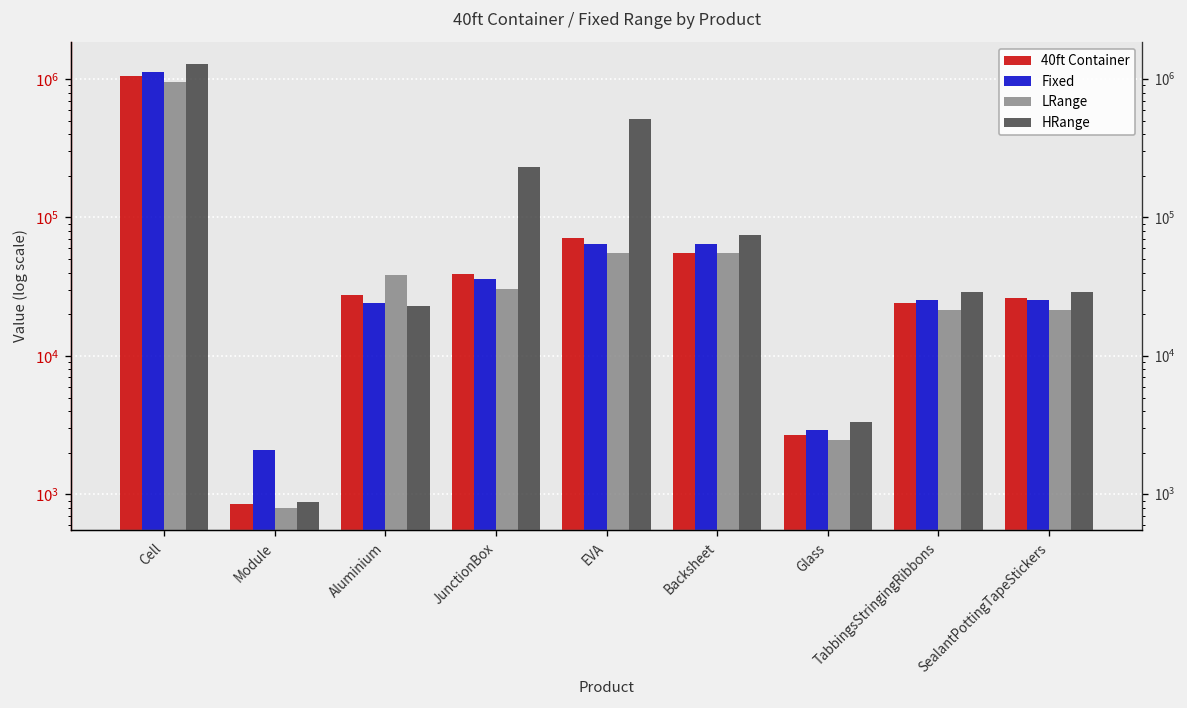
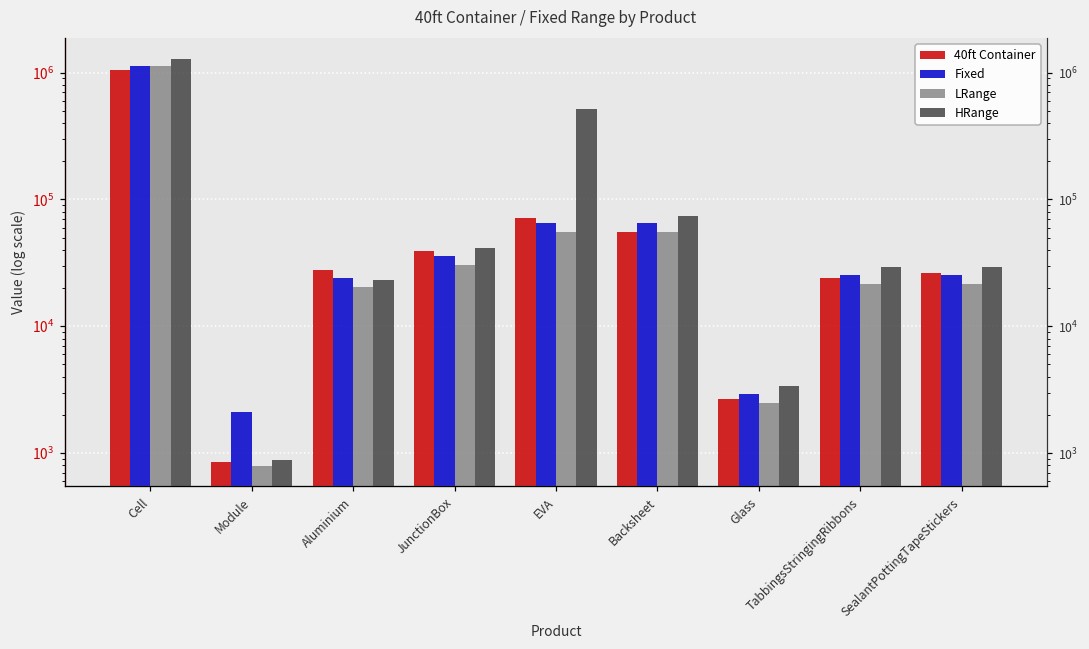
  {
    "40ft Container": {
      "Cell": 1000000,
      "Module": 800,
      "Aluminium": 28000,
      "JunctionBox": 39000,
      "EVA": 70000,
      "Backsheet": 60000,
      "Glass": 2700,
      "TabbingsStringingRibbons": 24000,
      "SealantPottingTapeStickers": 26000
    },
    "Fixed": {
      "Cell": 1100000,
      "Module": 2100,
      "Aluminium": 24000,
      "JunctionBox": 36000,
      "EVA": 60000,
      "Backsheet": 60000,
      "Glass": 2900,
      "TabbingsStringingRibbons": 25000,
      "SealantPottingTapeStickers": 25000
    },
    "LRange": {
-     "Cell": 900000,
+     "Cell": 1100000,
      "Module": 800,
-     "Aluminium": 38000,
+     "Aluminium": 20000,
      "JunctionBox": 31000,
      "EVA": 60000,
      "Backsheet": 60000,
      "Glass": 2500,
      "TabbingsStringingRibbons": 22000,
      "SealantPottingTapeStickers": 22000
    },
    "HRange": {
      "Cell": 1300000,
      "Module": 900,
      "Aluminium": 23000,
-     "JunctionBox": 230000,
+     "JunctionBox": 41000,
      "EVA": 500000,
      "Backsheet": 70000,
      "Glass": 3400,
      "TabbingsStringingRibbons": 29000,
      "SealantPottingTapeStickers": 29000
    }
  }
